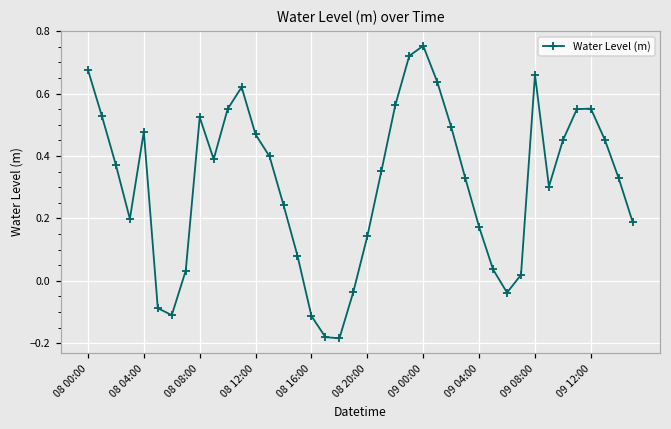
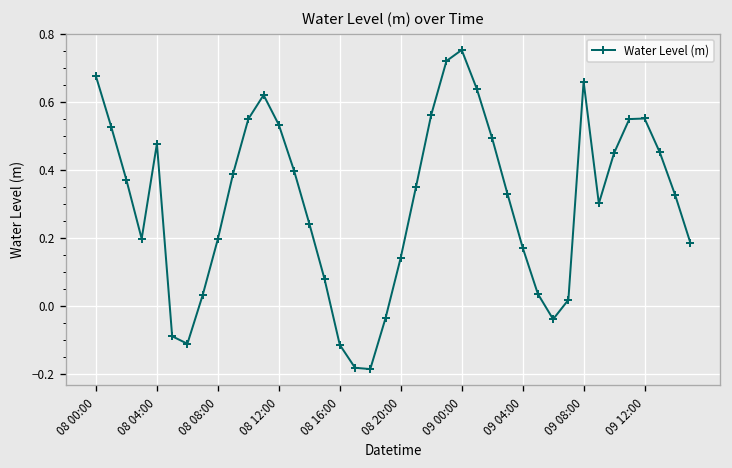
  {
    "08 00:00": 0.68,
    "08 04:00": 0.48,
-   "08 08:00": 0.52,
-   "08 12:00": 0.47,
+   "08 08:00": 0.20,
+   "08 12:00": 0.53,
    "08 16:00": -0.11,
    "08 20:00": 0.14,
    "09 00:00": 0.75,
    "09 04:00": 0.17,
    "09 08:00": 0.66,
    "09 12:00": 0.55
  }
